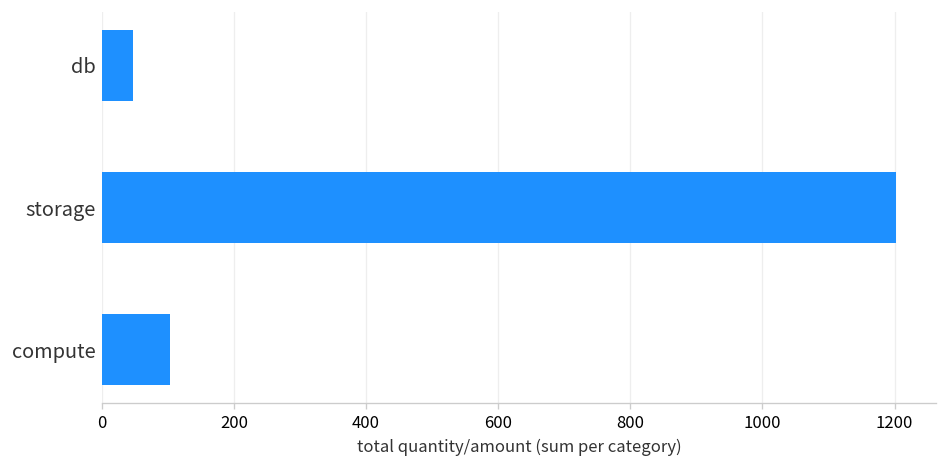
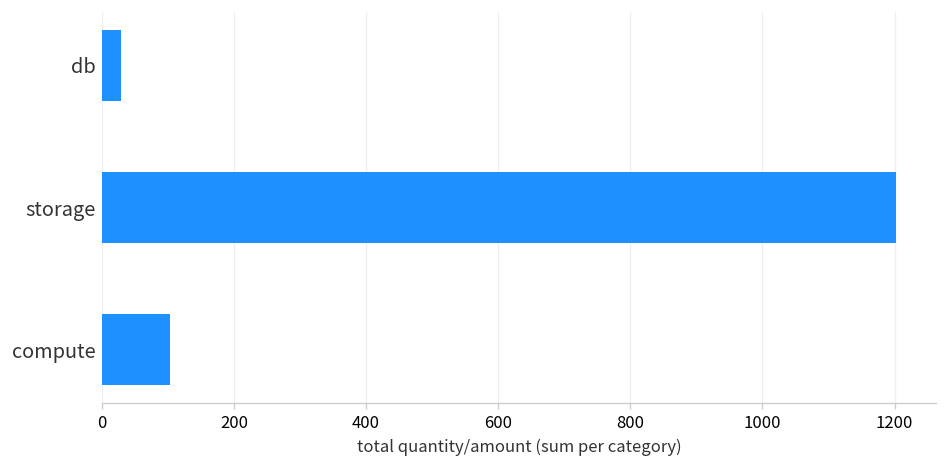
  {
-   "db": 50,
+   "db": 30,
    "storage": 1200,
    "compute": 100
  }
